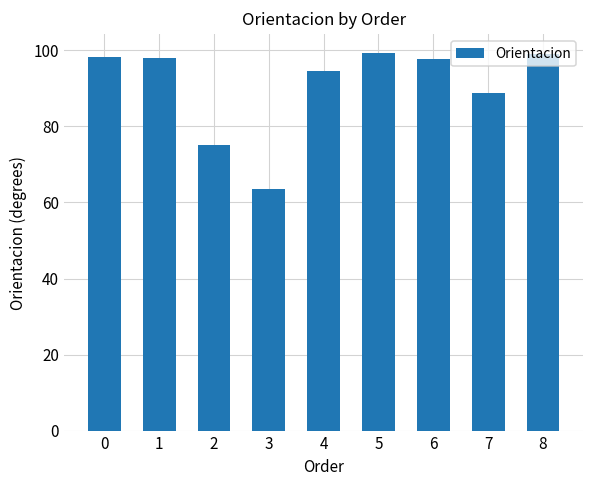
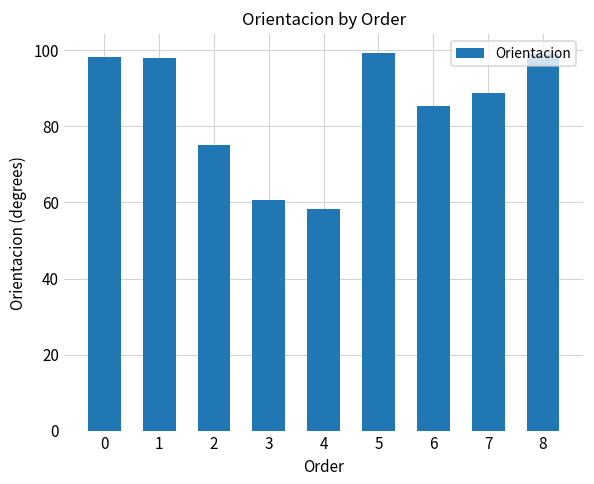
  {
    "0": 98,
    "1": 98,
    "2": 75,
-   "3": 64,
-   "4": 95,
+   "3": 61,
+   "4": 58,
    "5": 99,
-   "6": 98,
+   "6": 85,
    "7": 89
  }
